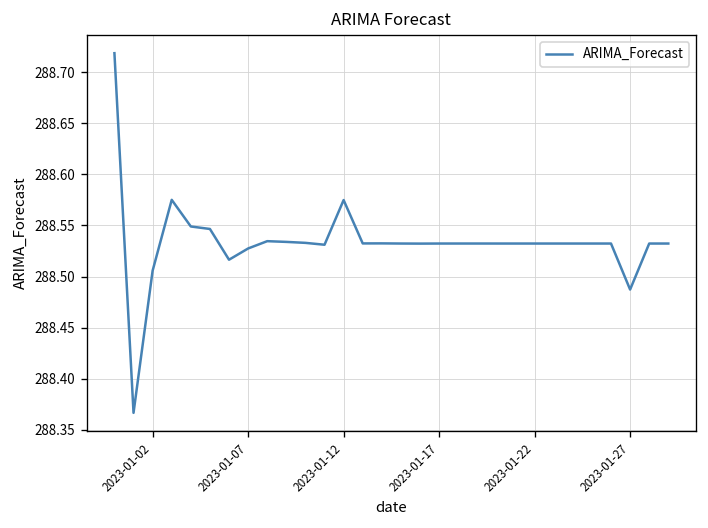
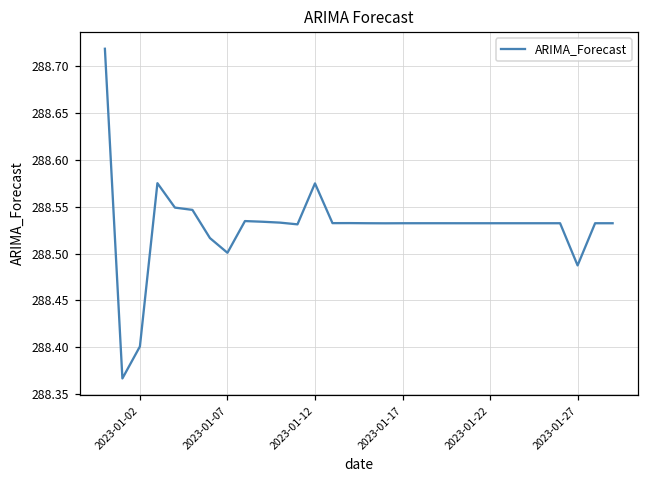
  {
-   "2023-01-02": 288.51,
-   "2023-01-07": 288.53,
+   "2023-01-02": 288.40,
+   "2023-01-07": 288.50,
    "2023-01-12": 288.57,
    "2023-01-17": 288.53,
    "2023-01-22": 288.53,
    "2023-01-27": 288.49
  }
